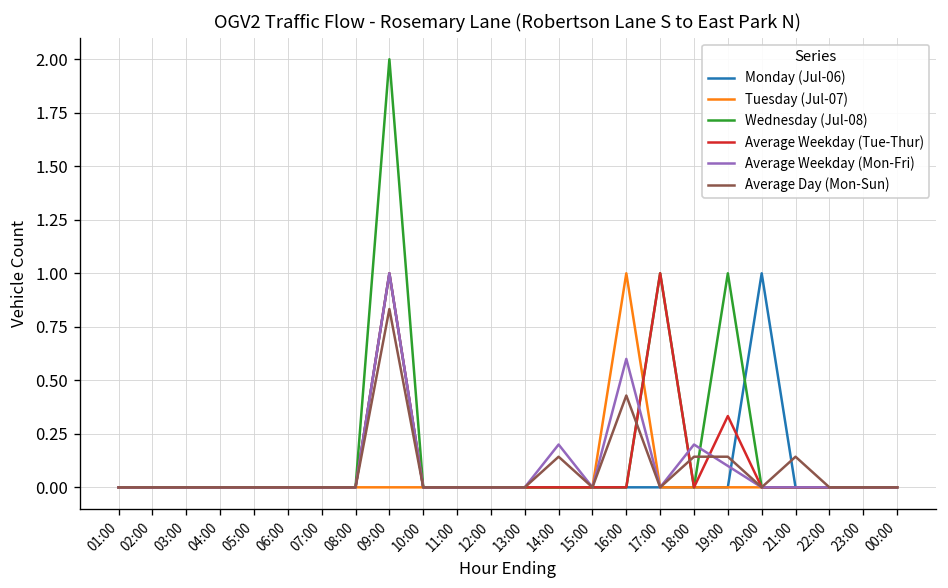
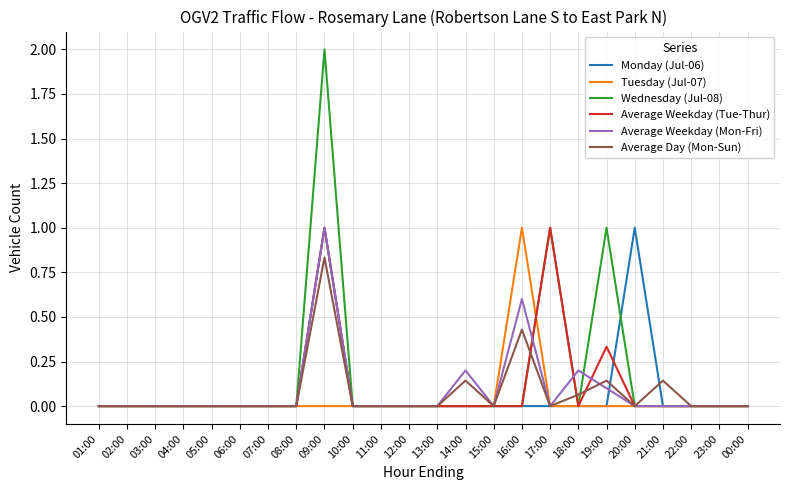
  {
    "Monday (Jul-06)": {
      "20:00": 1.00
    },
    "Tuesday (Jul-07)": {
      "09:00": 0.00,
      "16:00": 1.00
    },
    "Wednesday (Jul-08)": {
      "09:00": 2.00,
      "19:00": 1.00
    },
    "Average Weekday (Tue-Thur)": {
      "19:00": 0.33
    },
    "Average Weekday (Mon-Fri)": {
      "14:00": 0.20,
      "16:00": 0.60,
      "18:00": 0.20,
      "19:00": 0.10
    },
    "Average Day (Mon-Sun)": {
      "09:00": 0.83,
      "14:00": 0.14,
      "16:00": 0.43,
-     "18:00": 0.14,
+     "18:00": 0.06,
      "19:00": 0.14,
      "21:00": 0.14
    }
  }
